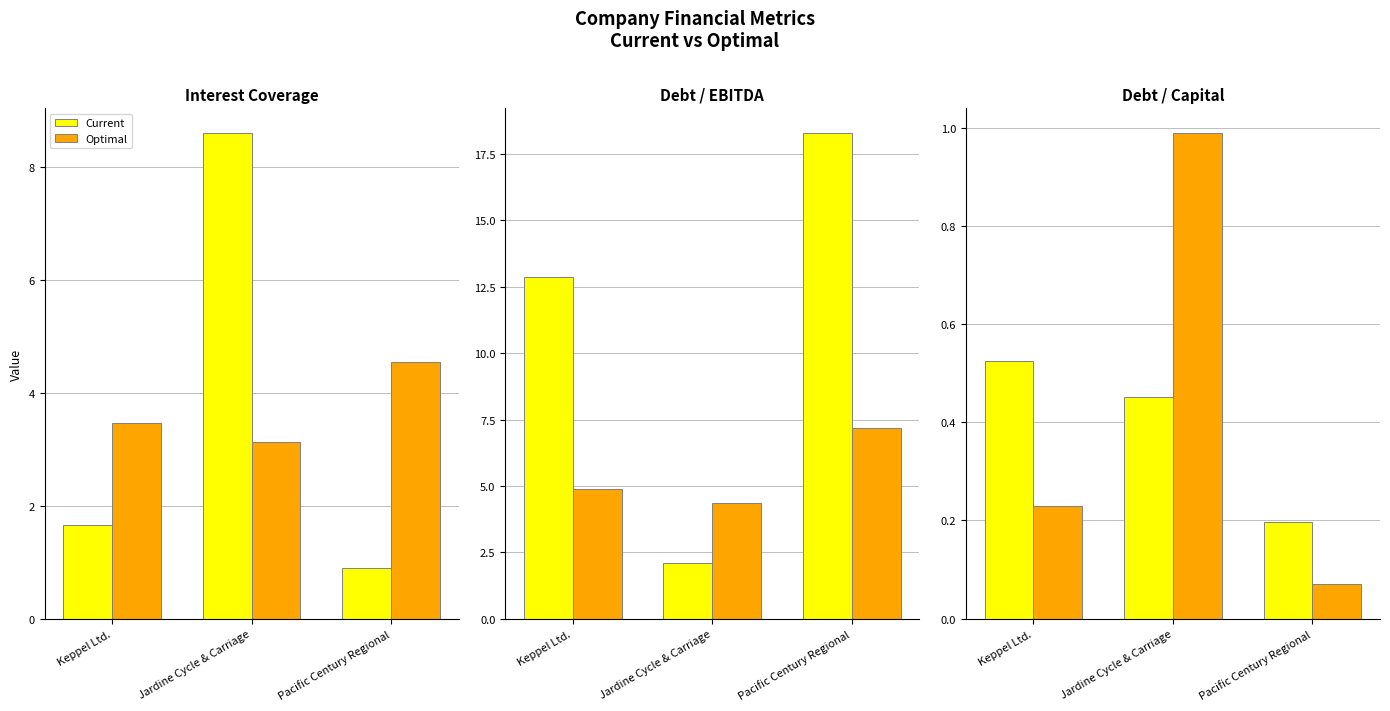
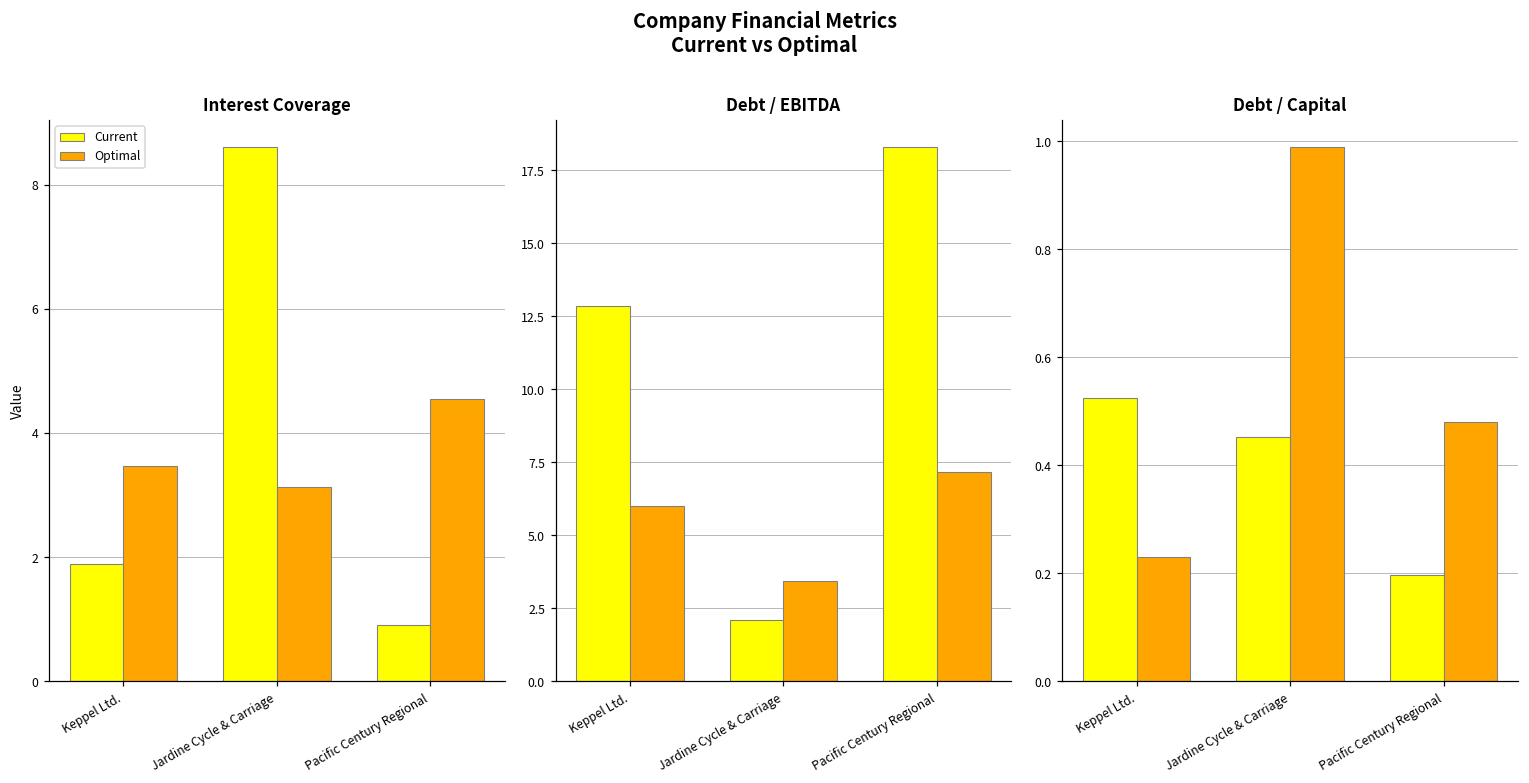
  {
    "Interest Coverage": {
      "Current": {
-       "Keppel Ltd.": 1.7,
+       "Keppel Ltd.": 1.9,
        "Jardine Cycle & Carriage": 8.6,
        "Pacific Century Regional": 0.9
      },
      "Optimal": {
        "Keppel Ltd.": 3.5,
        "Jardine Cycle & Carriage": 3.1,
        "Pacific Century Regional": 4.6
      }
    },
    "Debt / EBITDA": {
      "Current": {
        "Keppel Ltd.": 12.9,
        "Jardine Cycle & Carriage": 2.1,
        "Pacific Century Regional": 18.3
      },
      "Optimal": {
-       "Keppel Ltd.": 4.9,
-       "Jardine Cycle & Carriage": 4.3,
+       "Keppel Ltd.": 6.0,
+       "Jardine Cycle & Carriage": 3.4,
        "Pacific Century Regional": 7.2
      }
    },
    "Debt / Capital": {
      "Current": {
        "Keppel Ltd.": 0.53,
        "Jardine Cycle & Carriage": 0.45,
        "Pacific Century Regional": 0.20
      },
      "Optimal": {
        "Keppel Ltd.": 0.23,
        "Jardine Cycle & Carriage": 0.99,
-       "Pacific Century Regional": 0.07
+       "Pacific Century Regional": 0.48
      }
    }
  }
